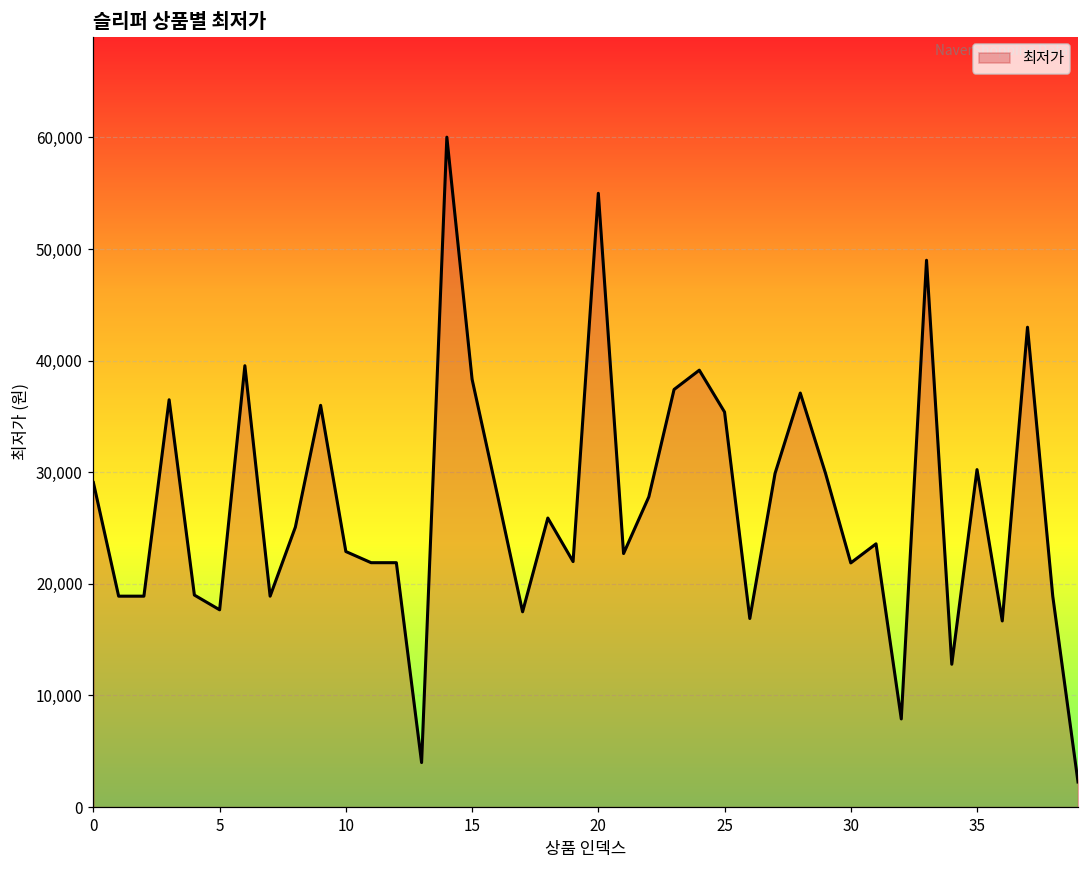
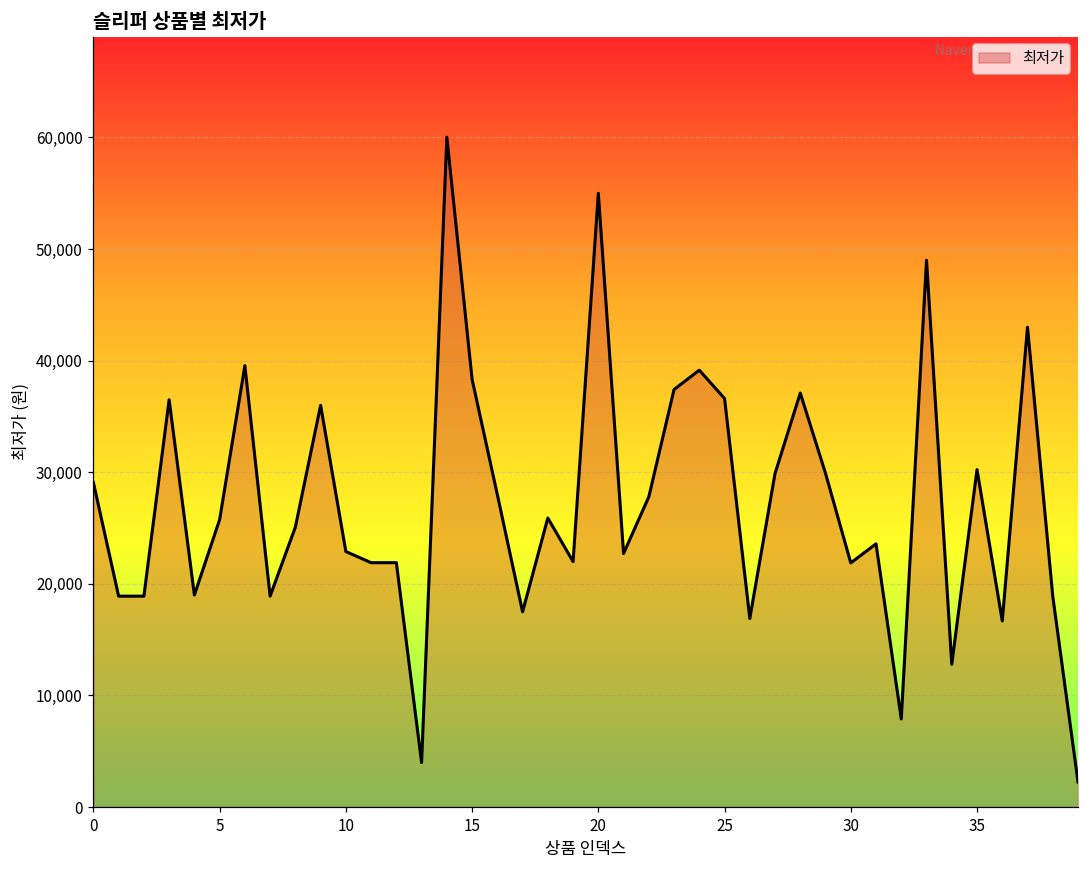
  {
    "0": "29,100",
-   "5": "17,700",
+   "5": "25,800",
    "10": "22,900",
    "15": "38,300",
    "20": "55,000",
-   "25": "35,400",
+   "25": "36,600",
    "30": "21,900",
    "35": "30,200"
  }
